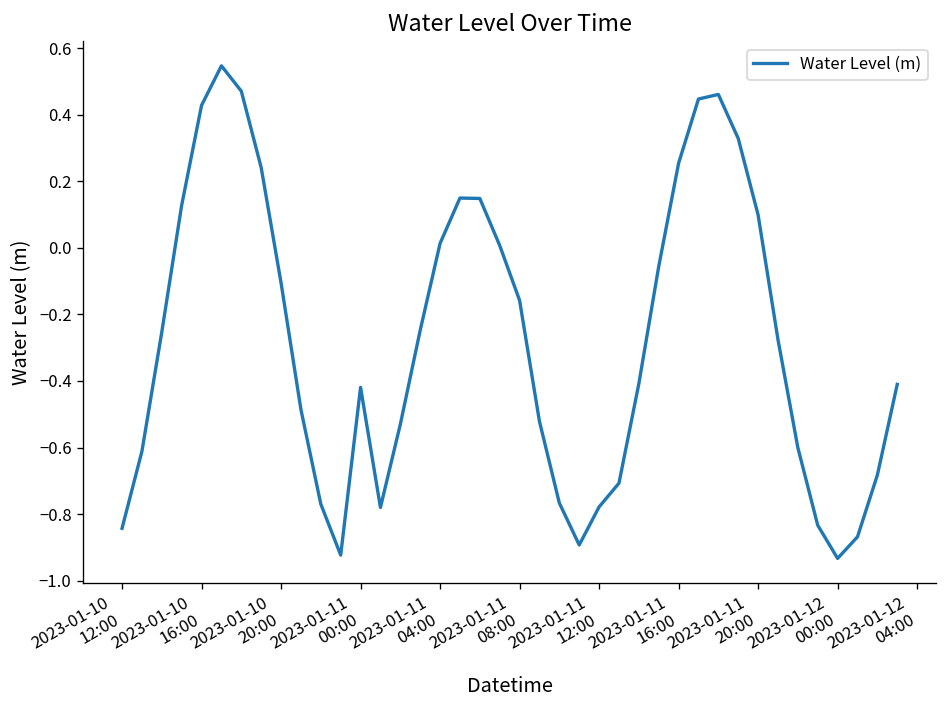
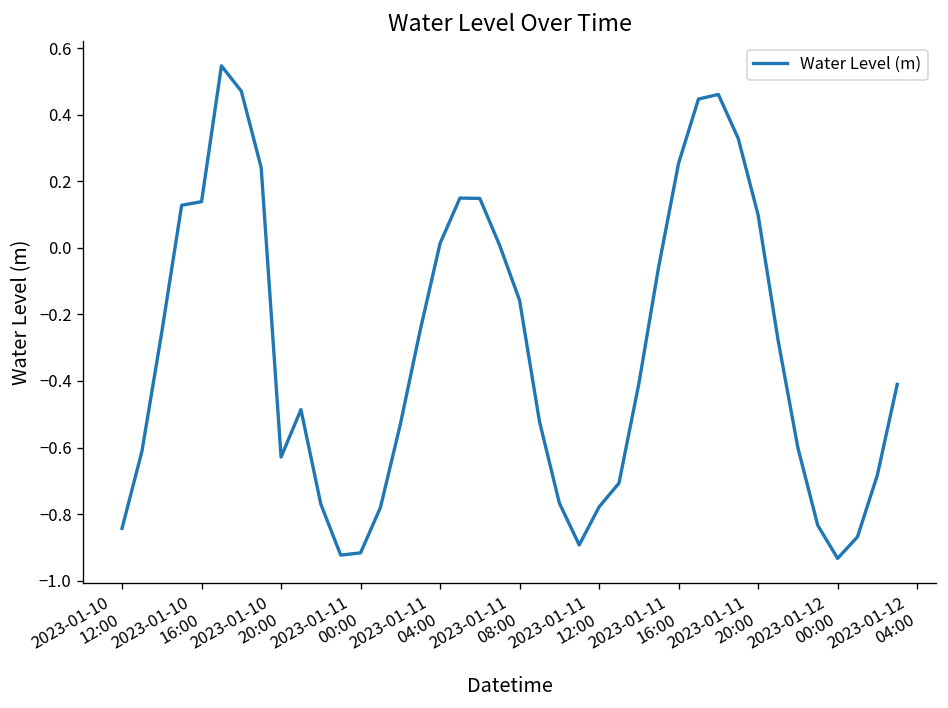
  {
    "2023-01-10 12:00": -0.84,
-   "2023-01-10 16:00": 0.43,
-   "2023-01-10 20:00": -0.11,
-   "2023-01-11 00:00": -0.42,
+   "2023-01-10 16:00": 0.14,
+   "2023-01-10 20:00": -0.63,
+   "2023-01-11 00:00": -0.92,
    "2023-01-11 04:00": 0.01,
    "2023-01-11 08:00": -0.16,
    "2023-01-11 12:00": -0.78,
    "2023-01-11 16:00": 0.25,
    "2023-01-11 20:00": 0.10,
    "2023-01-12 00:00": -0.93
  }
